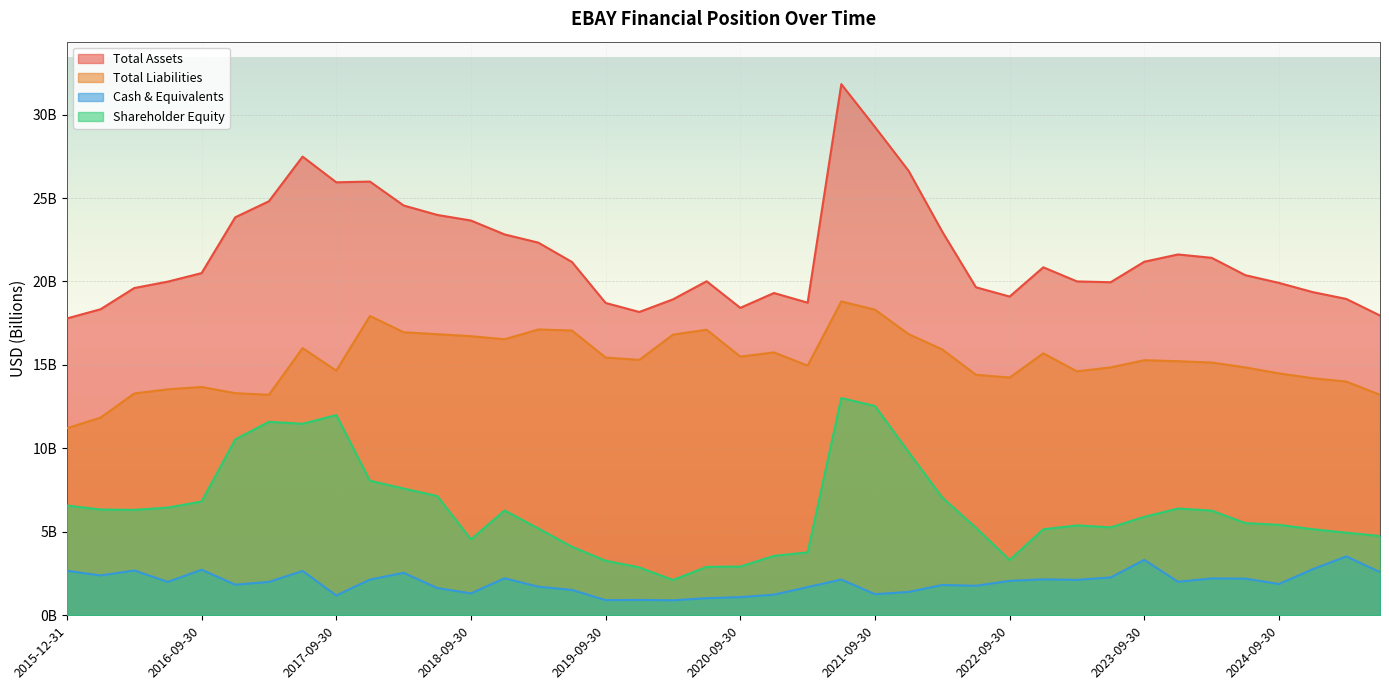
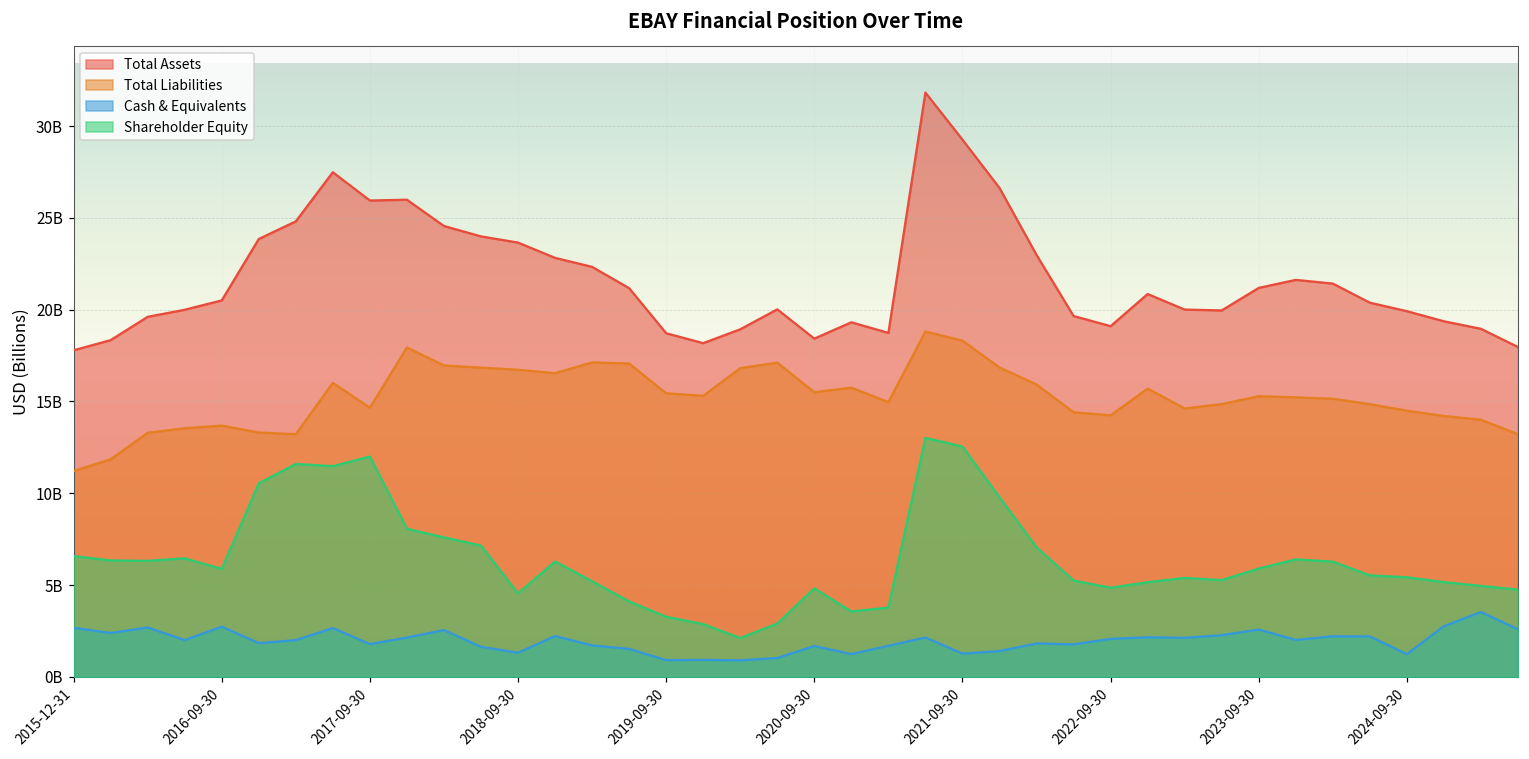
  {
    "Cash & Equivalents": {
      "2015-12-31": 2700000000,
      "2016-09-30": 2700000000,
-     "2017-09-30": 1200000000,
+     "2017-09-30": 1800000000,
      "2018-09-30": 1300000000,
      "2019-09-30": 900000000,
-     "2020-09-30": 1100000000,
+     "2020-09-30": 1700000000,
      "2021-09-30": 1300000000,
      "2022-09-30": 2100000000,
-     "2023-09-30": 3300000000,
-     "2024-09-30": 1900000000
+     "2023-09-30": 2600000000,
+     "2024-09-30": 1200000000
    },
    "Shareholder Equity": {
      "2015-12-31": 6600000000,
-     "2016-09-30": 6800000000,
+     "2016-09-30": 5900000000,
      "2017-09-30": 12000000000,
      "2018-09-30": 4500000000,
      "2019-09-30": 3300000000,
-     "2020-09-30": 2900000000,
+     "2020-09-30": 4800000000,
      "2021-09-30": 12500000000,
-     "2022-09-30": 3300000000,
+     "2022-09-30": 4900000000,
      "2023-09-30": 5900000000,
      "2024-09-30": 5400000000
    }
  }
